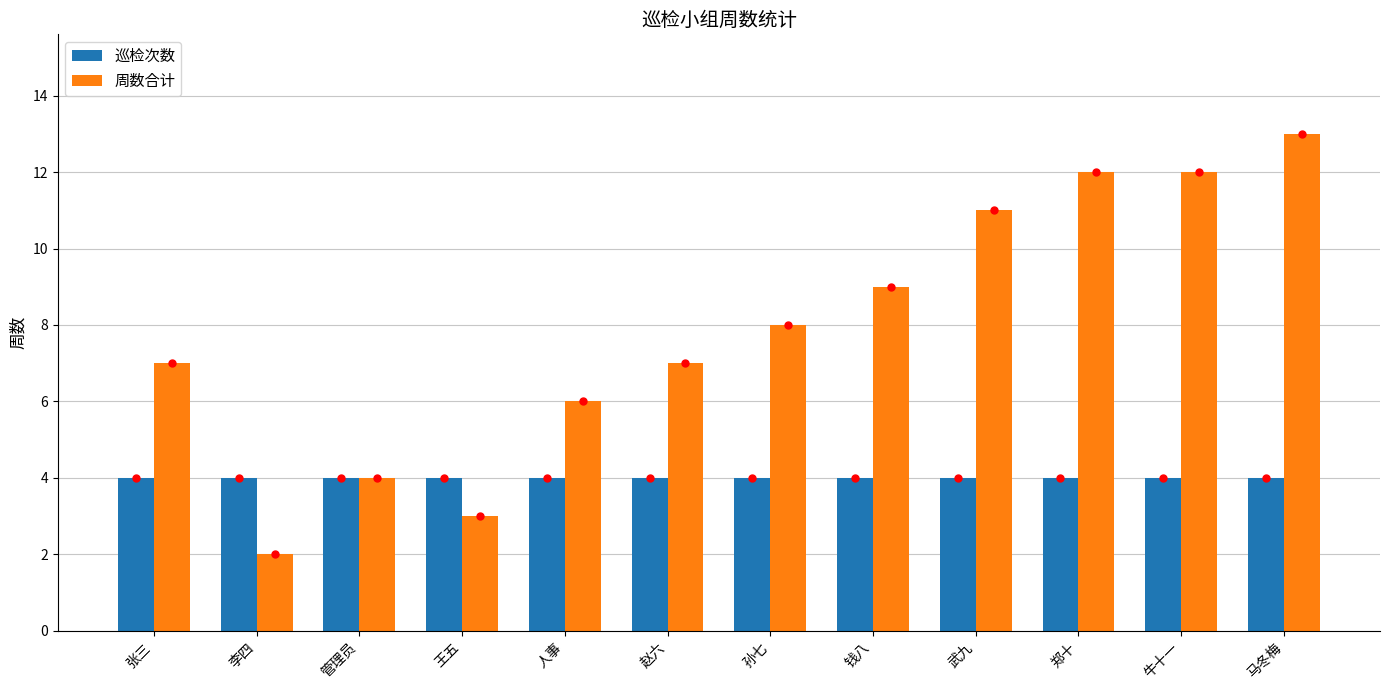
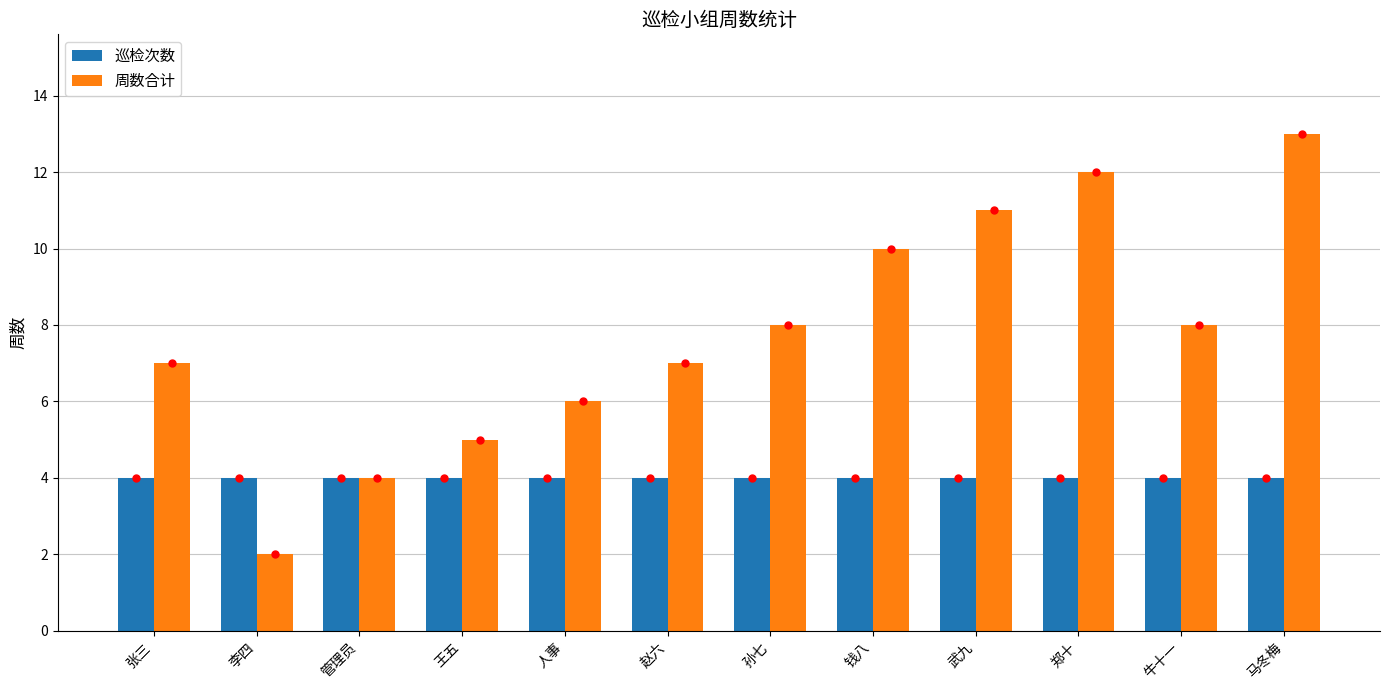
  {
    "巡检次数": {
      "张三": 4,
      "李四": 4,
      "管理员": 4,
      "王五": 4,
      "人事": 4,
      "赵六": 4,
      "孙七": 4,
      "钱八": 4,
      "武九": 4,
      "郑十": 4,
      "牛十一": 4,
      "马冬梅": 4
    },
    "周数合计": {
      "张三": 7,
      "李四": 2,
      "管理员": 4,
-     "王五": 3,
+     "王五": 5,
      "人事": 6,
      "赵六": 7,
      "孙七": 8,
-     "钱八": 9,
+     "钱八": 10,
      "武九": 11,
      "郑十": 12,
-     "牛十一": 12,
+     "牛十一": 8,
      "马冬梅": 13
    }
  }
